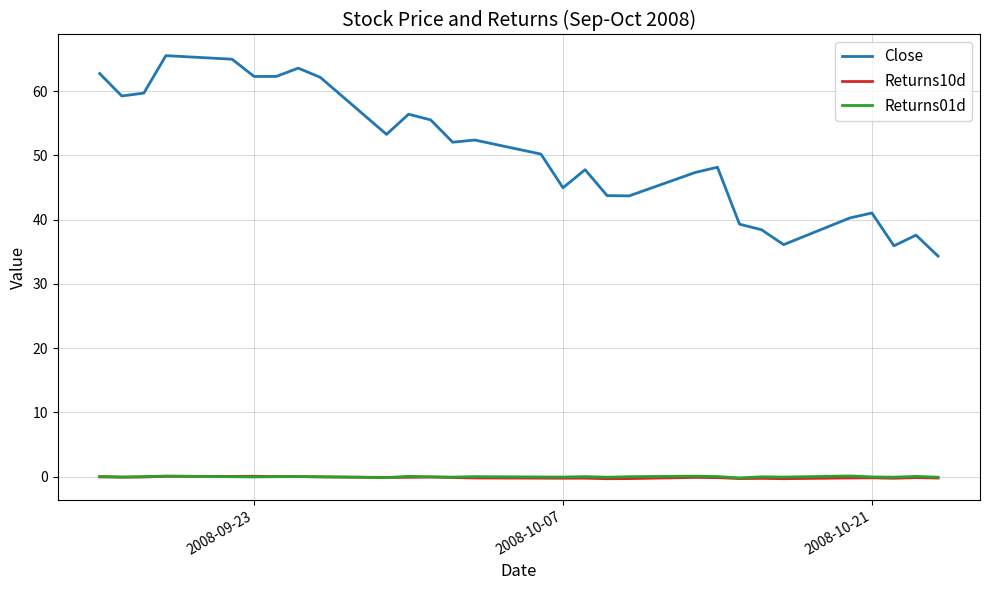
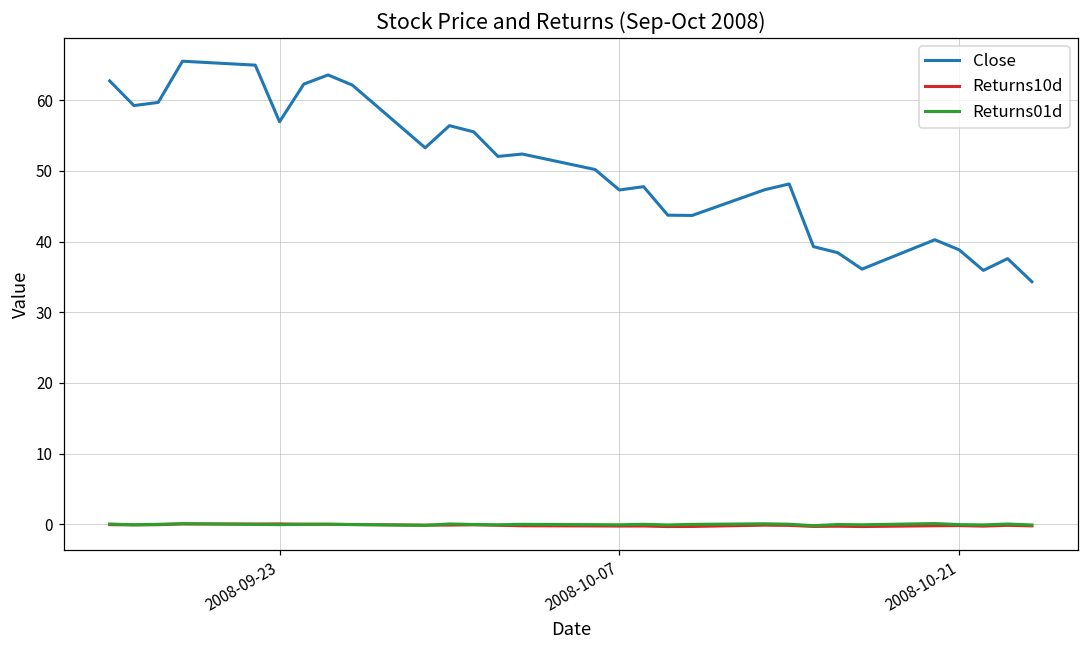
  {
    "Close": {
-     "2008-09-23": 62,
-     "2008-10-07": 45,
-     "2008-10-21": 41
+     "2008-09-23": 57,
+     "2008-10-07": 47,
+     "2008-10-21": 39
    }
  }
